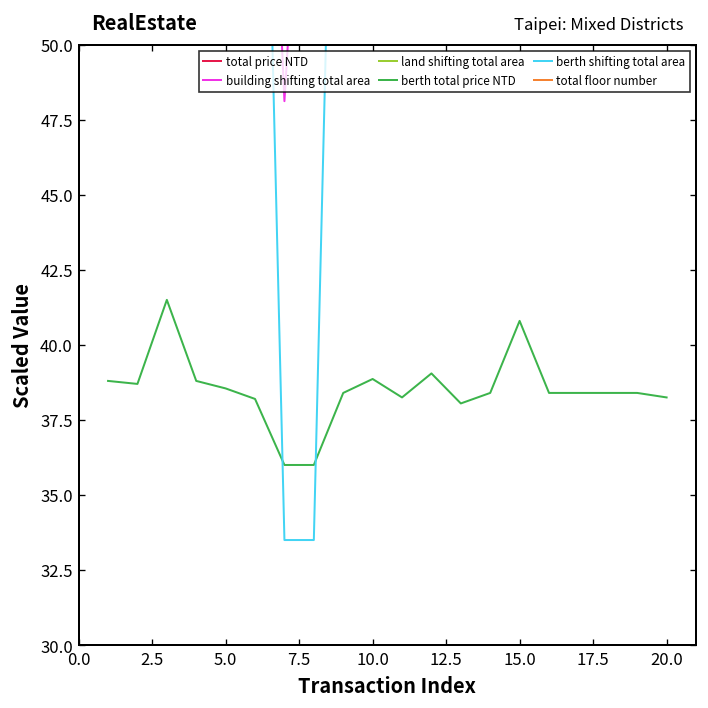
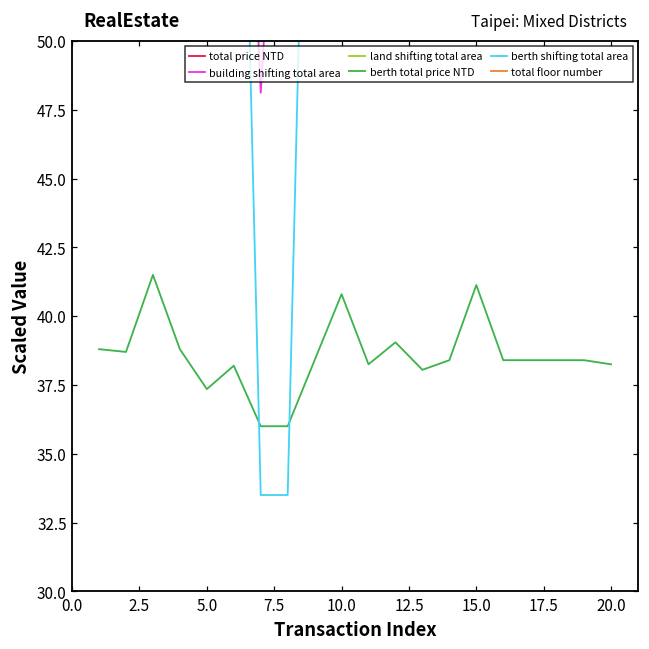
  {
    "berth total price NTD": {
-     "5.0": 38.6,
-     "10.0": 38.9,
-     "15.0": 40.8,
+     "5.0": 37.3,
+     "10.0": 40.8,
+     "15.0": 41.1,
      "20.0": 38.3
    }
  }
